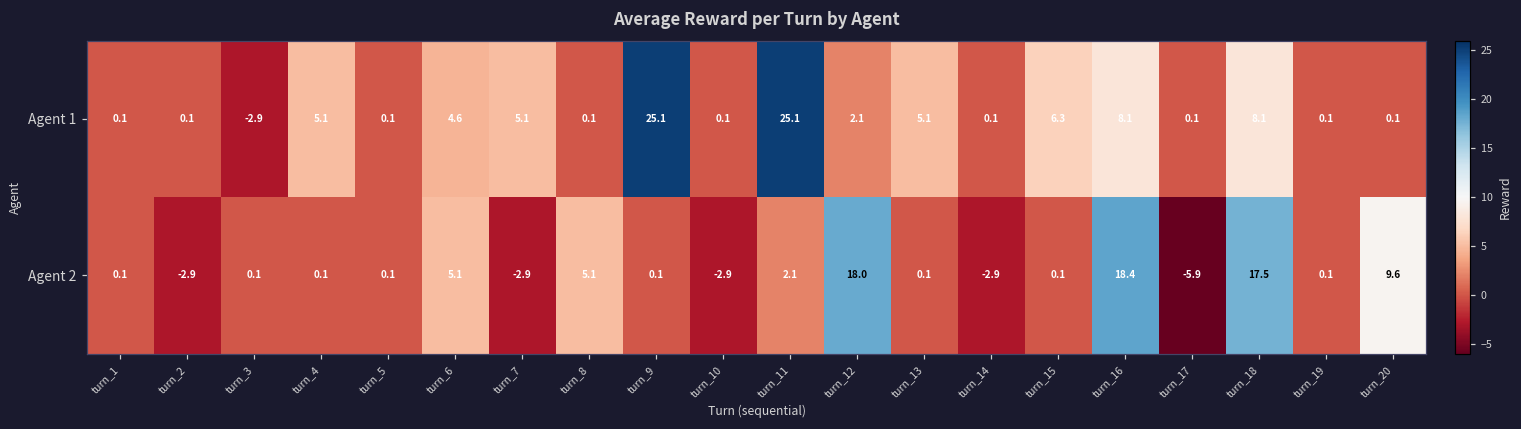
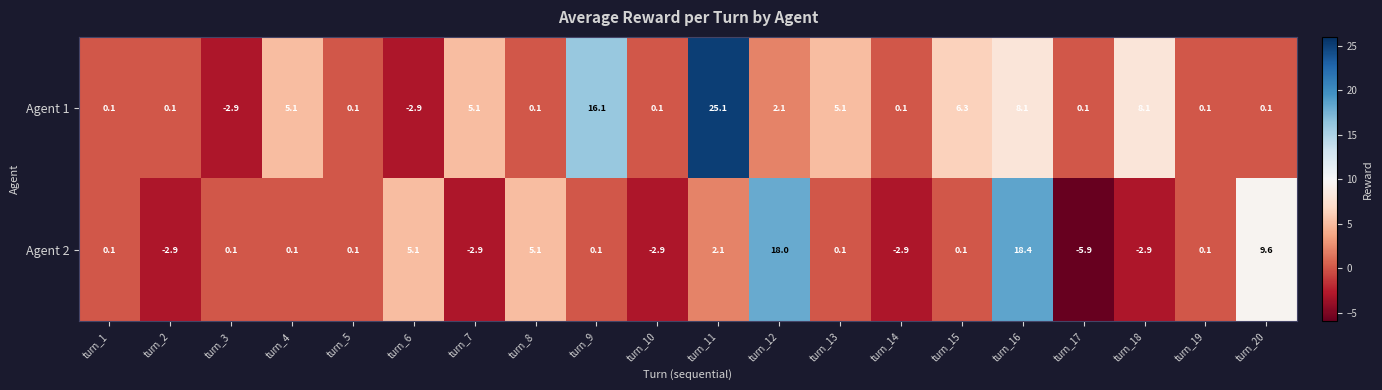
  {
    "Agent 1": {
      "turn_1": 0.1,
      "turn_2": 0.1,
      "turn_3": -2.9,
      "turn_4": 5.1,
      "turn_5": 0.1,
-     "turn_6": 4.6,
+     "turn_6": -2.9,
      "turn_7": 5.1,
      "turn_8": 0.1,
-     "turn_9": 25.1,
+     "turn_9": 16.1,
      "turn_10": 0.1,
      "turn_11": 25.1,
      "turn_12": 2.1,
      "turn_13": 5.1,
      "turn_14": 0.1,
      "turn_15": 6.3,
      "turn_17": 0.1,
      "turn_19": 0.1,
      "turn_20": 0.1
    },
    "Agent 2": {
      "turn_1": 0.1,
      "turn_2": -2.9,
      "turn_3": 0.1,
      "turn_4": 0.1,
      "turn_5": 0.1,
      "turn_6": 5.1,
      "turn_7": -2.9,
      "turn_8": 5.1,
      "turn_9": 0.1,
      "turn_10": -2.9,
      "turn_11": 2.1,
      "turn_12": 18.0,
      "turn_13": 0.1,
      "turn_14": -2.9,
      "turn_15": 0.1,
      "turn_16": 18.4,
      "turn_17": -5.9,
-     "turn_18": 17.5,
+     "turn_18": -2.9,
      "turn_19": 0.1,
      "turn_20": 9.6
    }
  }
